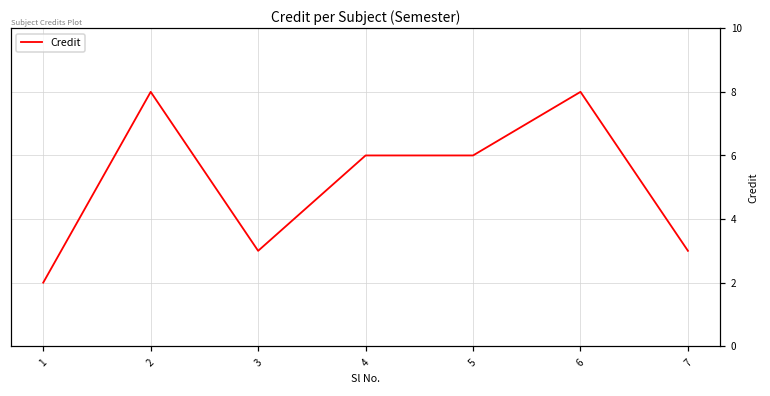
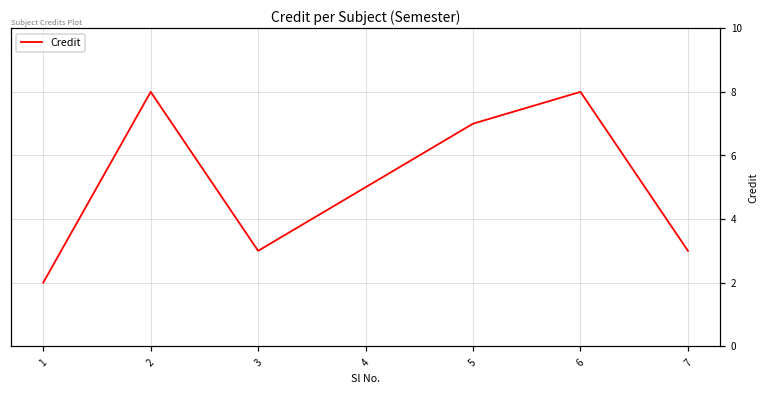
  {
    "1": 2,
    "2": 8,
    "3": 3,
-   "4": 6,
-   "5": 6,
+   "4": 5,
+   "5": 7,
    "6": 8,
    "7": 3
  }
